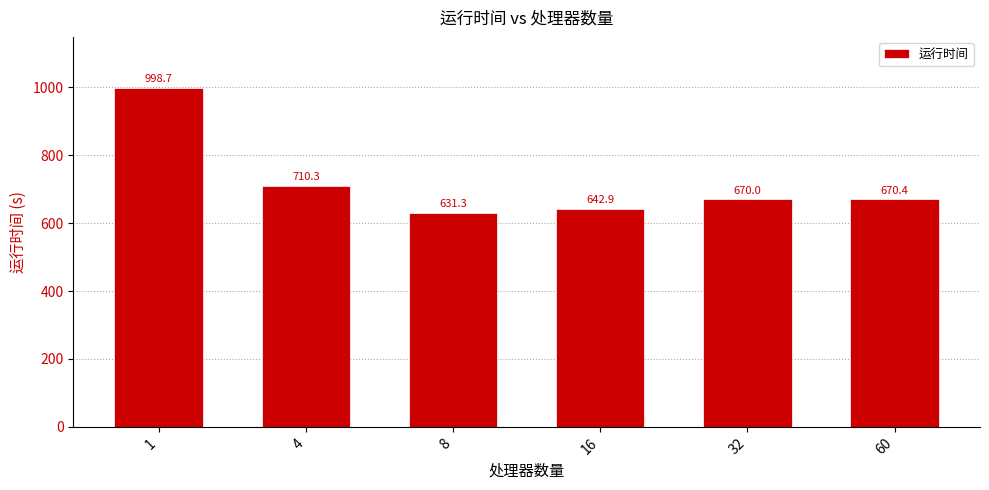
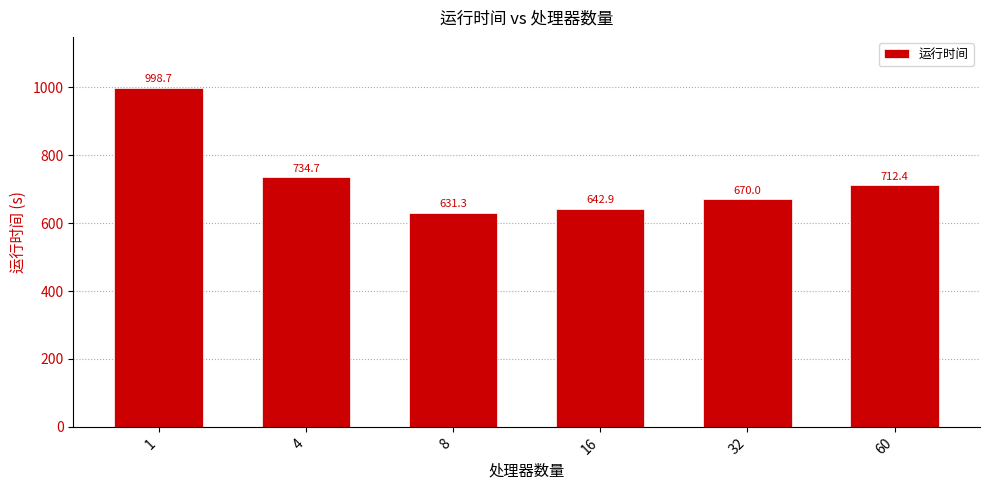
  {
    "1": 998.7,
-   "4": 710.3,
+   "4": 734.7,
    "8": 631.3,
    "16": 642.9,
    "32": 670.0,
-   "60": 670.4
+   "60": 712.4
  }
